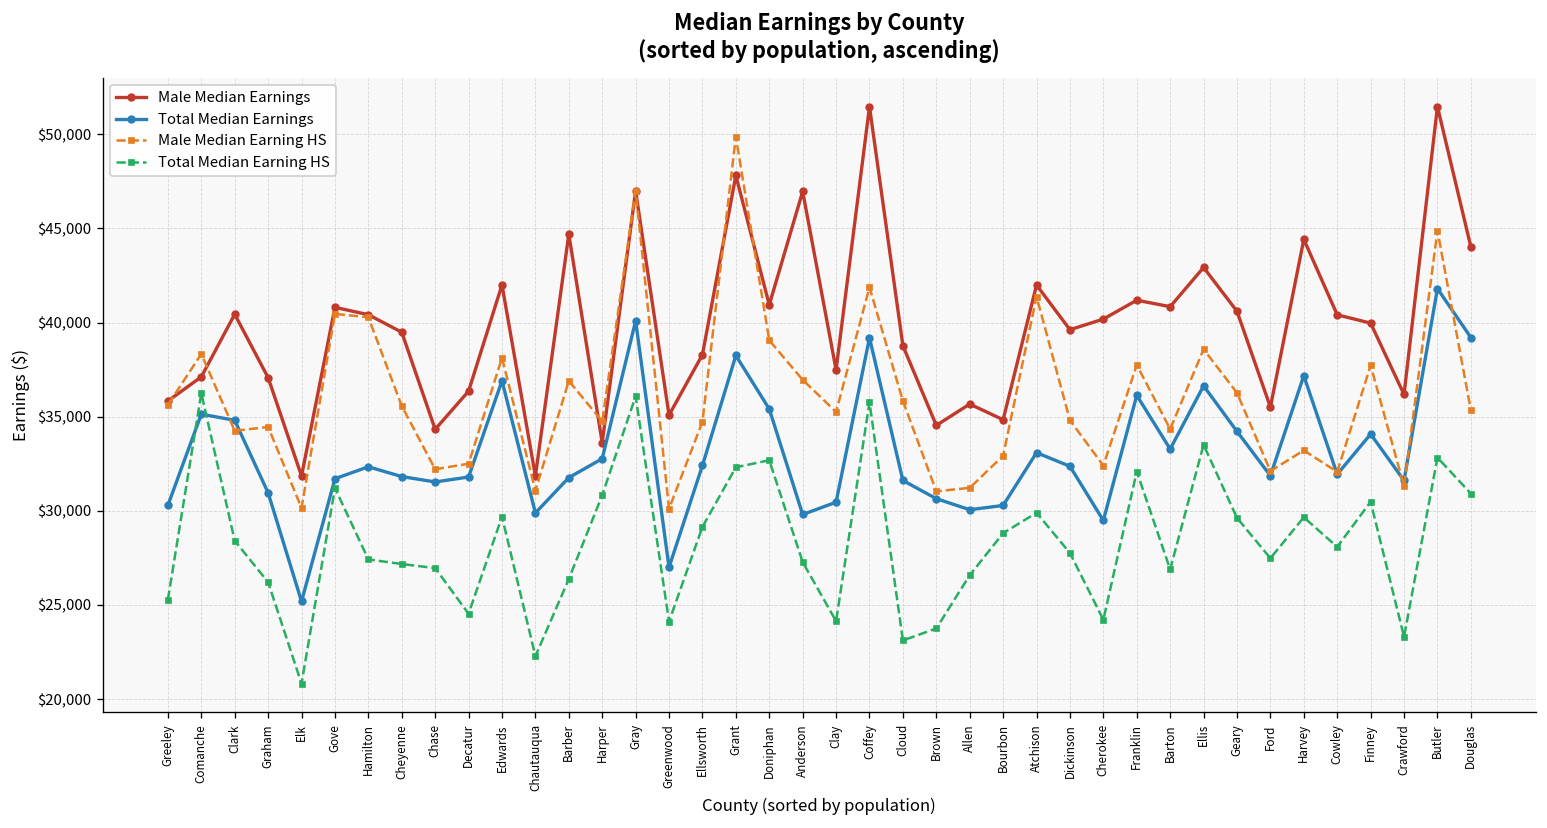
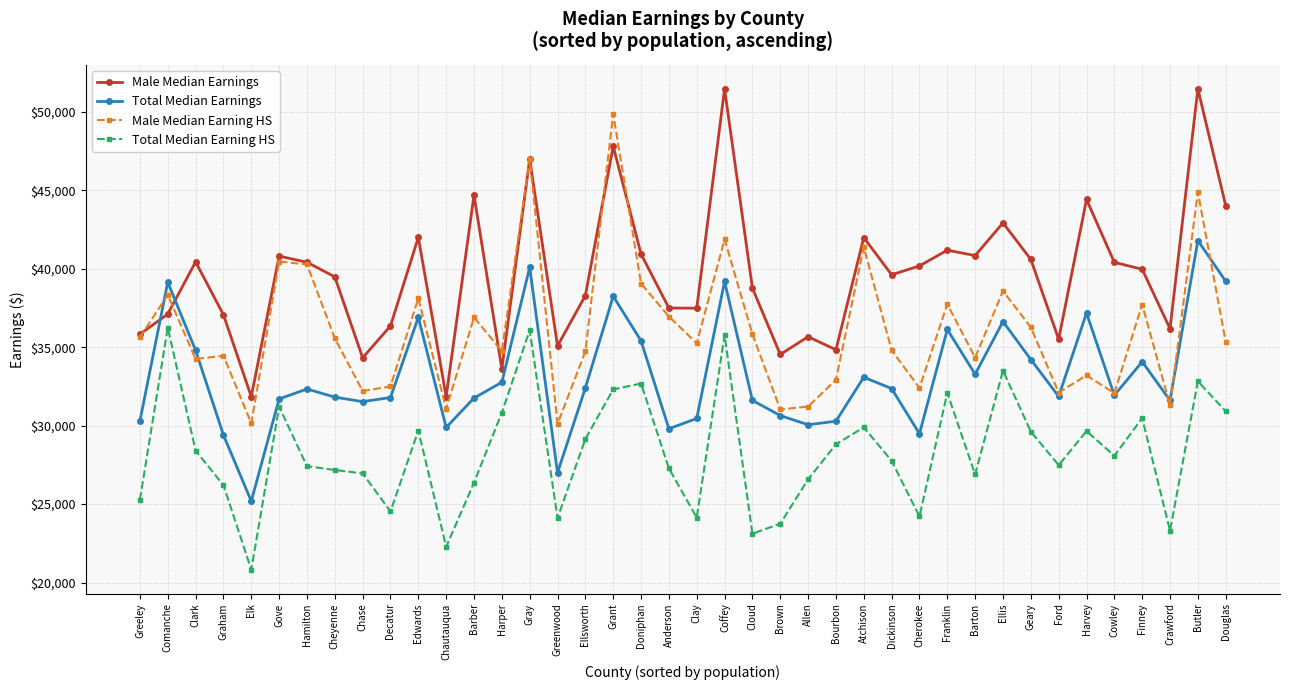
  {
    "Male Median Earnings": {
      "Greeley": "$35,800",
      "Comanche": "$37,100",
      "Clark": "$40,400",
      "Graham": "$37,100",
      "Elk": "$31,800",
      "Gove": "$40,800",
      "Cheyenne": "$39,500",
      "Chase": "$34,300",
      "Decatur": "$36,400",
      "Edwards": "$42,000",
      "Chautauqua": "$31,800",
      "Barber": "$44,700",
      "Harper": "$33,600",
      "Greenwood": "$35,100",
      "Ellsworth": "$38,300",
      "Grant": "$47,800",
      "Doniphan": "$40,900",
-     "Anderson": "$47,000",
+     "Anderson": "$37,500",
      "Clay": "$37,500",
      "Coffey": "$51,500",
      "Cloud": "$38,800",
      "Brown": "$34,500",
      "Allen": "$35,700",
      "Bourbon": "$34,800",
      "Atchison": "$42,000",
      "Dickinson": "$39,600",
      "Cherokee": "$40,200",
      "Franklin": "$41,200",
      "Barton": "$40,800",
      "Ellis": "$42,900",
      "Geary": "$40,600",
      "Ford": "$35,500",
      "Harvey": "$44,400",
      "Cowley": "$40,400",
      "Finney": "$40,000",
      "Crawford": "$36,200",
      "Butler": "$51,500",
      "Douglas": "$44,000"
    },
    "Total Median Earnings": {
      "Greeley": "$30,300",
-     "Comanche": "$35,100",
+     "Comanche": "$39,100",
      "Clark": "$34,800",
-     "Graham": "$31,000",
+     "Graham": "$29,400",
      "Elk": "$25,200",
      "Gove": "$31,700",
      "Hamilton": "$32,300",
      "Cheyenne": "$31,800",
      "Chase": "$31,500",
      "Decatur": "$31,800",
      "Edwards": "$36,900",
      "Chautauqua": "$29,900",
      "Barber": "$31,800",
      "Harper": "$32,800",
      "Gray": "$40,100",
      "Greenwood": "$27,000",
      "Ellsworth": "$32,400",
      "Grant": "$38,300",
      "Doniphan": "$35,400",
      "Anderson": "$29,800",
      "Clay": "$30,500",
      "Coffey": "$39,200",
      "Cloud": "$31,600",
      "Brown": "$30,600",
      "Allen": "$30,100",
      "Bourbon": "$30,300",
      "Atchison": "$33,100",
      "Dickinson": "$32,400",
      "Cherokee": "$29,500",
      "Franklin": "$36,100",
      "Barton": "$33,300",
      "Ellis": "$36,600",
      "Geary": "$34,200",
      "Ford": "$31,900",
      "Harvey": "$37,200",
      "Finney": "$34,100",
      "Crawford": "$31,600",
      "Butler": "$41,800",
      "Douglas": "$39,200"
    },
    "Male Median Earning HS": {
      "Greeley": "$35,600",
      "Comanche": "$38,300",
      "Clark": "$34,300",
      "Graham": "$34,500",
      "Elk": "$30,200",
      "Gove": "$40,500",
      "Cheyenne": "$35,600",
      "Chase": "$32,200",
      "Decatur": "$32,500",
      "Edwards": "$38,100",
      "Chautauqua": "$31,100",
      "Barber": "$36,900",
      "Harper": "$34,800",
      "Greenwood": "$30,100",
      "Ellsworth": "$34,700",
      "Grant": "$49,900",
      "Doniphan": "$39,100",
      "Anderson": "$37,000",
      "Clay": "$35,300",
      "Coffey": "$41,900",
      "Cloud": "$35,800",
      "Brown": "$31,000",
      "Allen": "$31,200",
      "Bourbon": "$32,900",
      "Atchison": "$41,400",
      "Dickinson": "$34,800",
      "Cherokee": "$32,400",
      "Franklin": "$37,700",
      "Barton": "$34,300",
      "Ellis": "$38,600",
      "Geary": "$36,300",
      "Ford": "$32,100",
      "Harvey": "$33,200",
      "Finney": "$37,700",
      "Crawford": "$31,300",
      "Butler": "$44,900",
      "Douglas": "$35,300"
    },
    "Total Median Earning HS": {
      "Greeley": "$25,300",
      "Comanche": "$36,300",
      "Clark": "$28,400",
      "Graham": "$26,200",
      "Elk": "$20,800",
      "Gove": "$31,200",
      "Hamilton": "$27,400",
      "Cheyenne": "$27,200",
      "Chase": "$27,000",
      "Decatur": "$24,500",
      "Edwards": "$29,700",
      "Chautauqua": "$22,300",
      "Barber": "$26,400",
      "Harper": "$30,800",
      "Gray": "$36,100",
      "Greenwood": "$24,100",
      "Ellsworth": "$29,100",
      "Grant": "$32,300",
      "Doniphan": "$32,700",
      "Anderson": "$27,300",
      "Clay": "$24,100",
      "Coffey": "$35,800",
      "Cloud": "$23,100",
      "Brown": "$23,800",
      "Allen": "$26,600",
      "Bourbon": "$28,800",
      "Atchison": "$29,900",
      "Dickinson": "$27,800",
      "Cherokee": "$24,200",
      "Franklin": "$32,100",
      "Barton": "$26,900",
      "Ellis": "$33,500",
      "Geary": "$29,600",
      "Ford": "$27,500",
      "Harvey": "$29,700",
      "Cowley": "$28,100",
      "Finney": "$30,500",
      "Crawford": "$23,300",
      "Butler": "$32,800",
      "Douglas": "$30,900"
    }
  }
